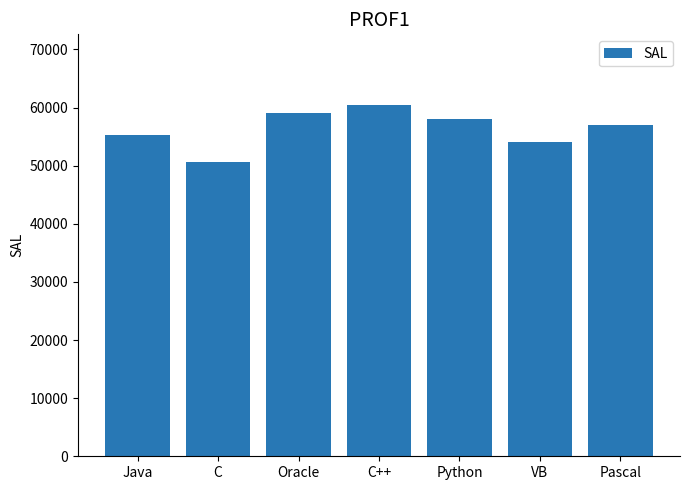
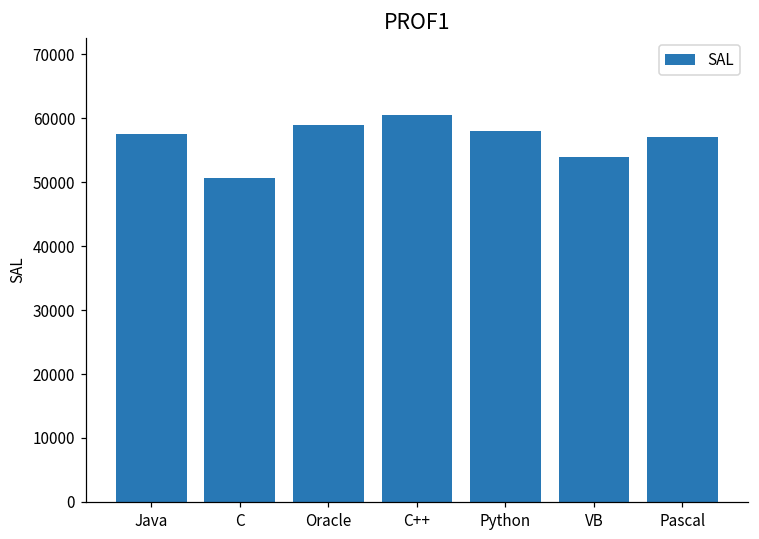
  {
-   "Java": 55000,
+   "Java": 58000,
    "C": 51000,
    "Oracle": 59000,
    "C++": 61000,
    "Python": 58000,
    "VB": 54000,
    "Pascal": 57000
  }
